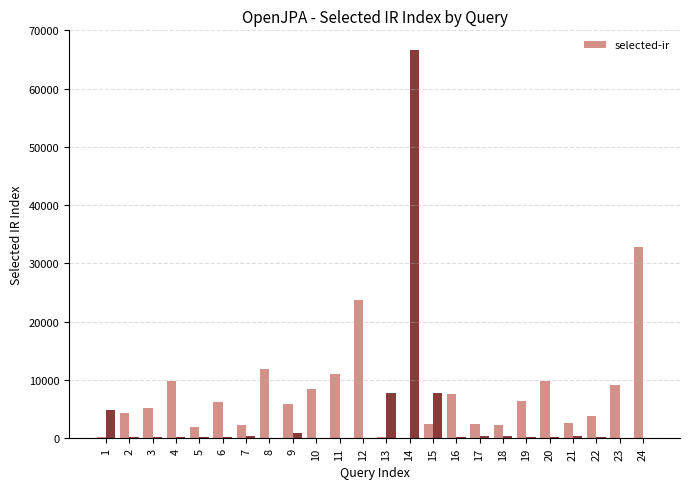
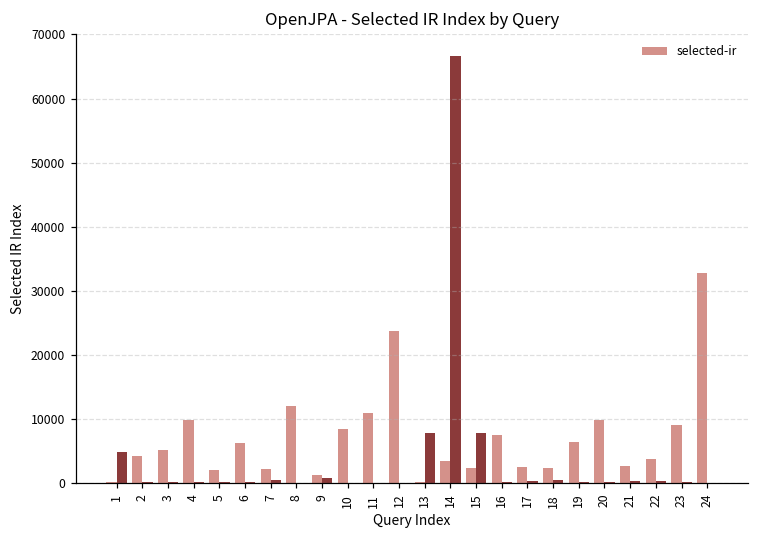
  {
    "selected-ir": {
      "2": 4000,
      "3": 5000,
      "4": 10000,
      "5": 2000,
      "6": 6000,
      "7": 2000,
      "8": 12000,
-     "9": 6000,
+     "9": 1000,
      "10": 8000,
      "11": 11000,
      "12": 24000,
-     "14": 0,
+     "14": 3000,
      "15": 2000,
      "16": 8000,
      "17": 2000,
      "18": 2000,
      "19": 6000,
      "20": 10000,
      "21": 3000,
      "22": 4000,
      "23": 9000,
      "24": 33000
    }
  }
